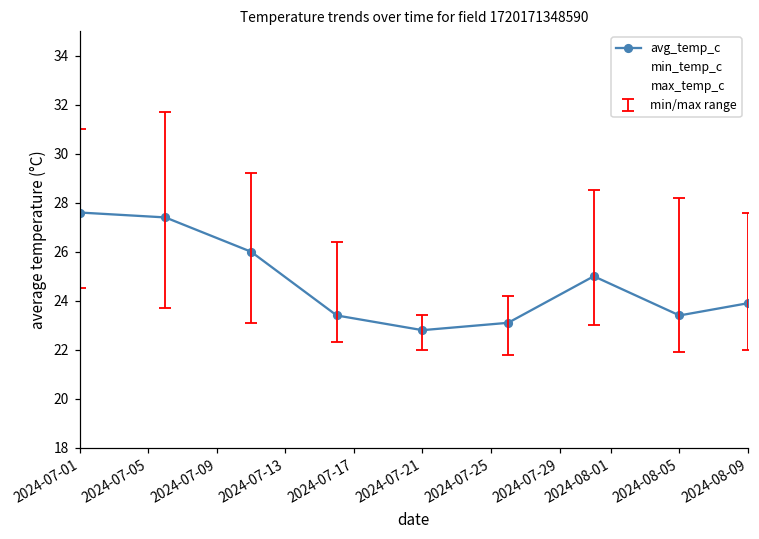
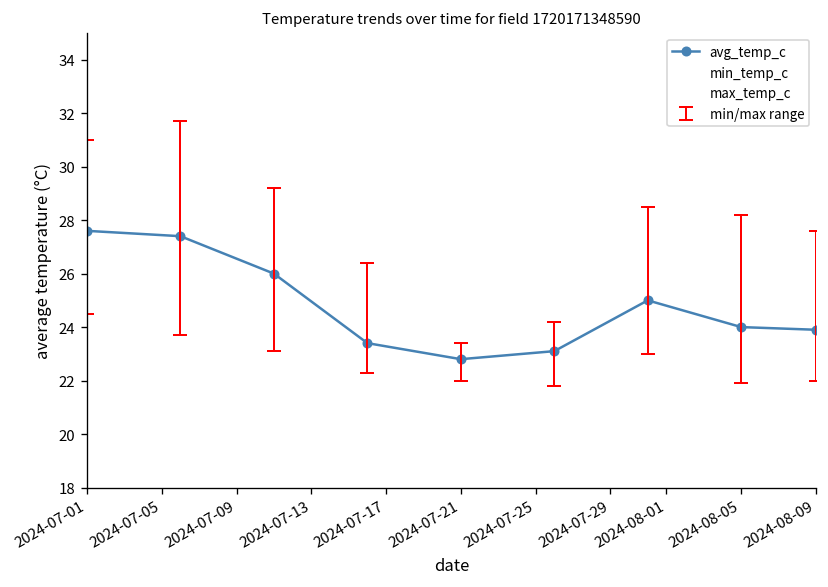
  {
    "avg_temp_c": {
      "2024-07-01": 27.6,
      "2024-07-21": 22.8,
-     "2024-08-05": 23.4,
+     "2024-08-05": 24.0,
      "2024-08-09": 23.9
    }
  }
